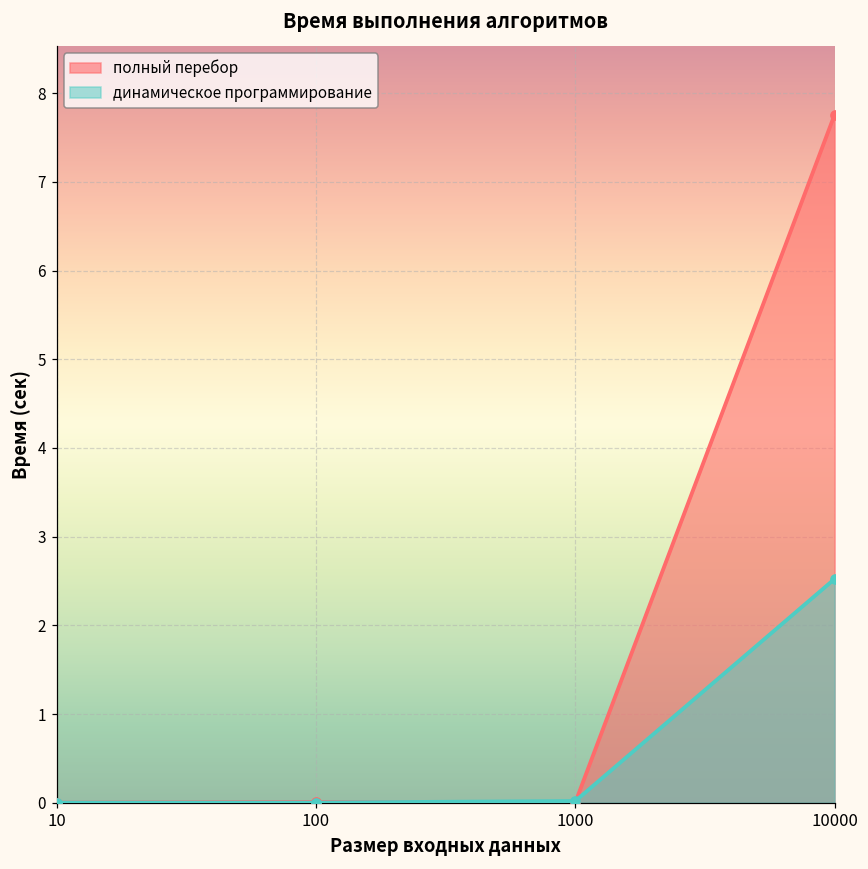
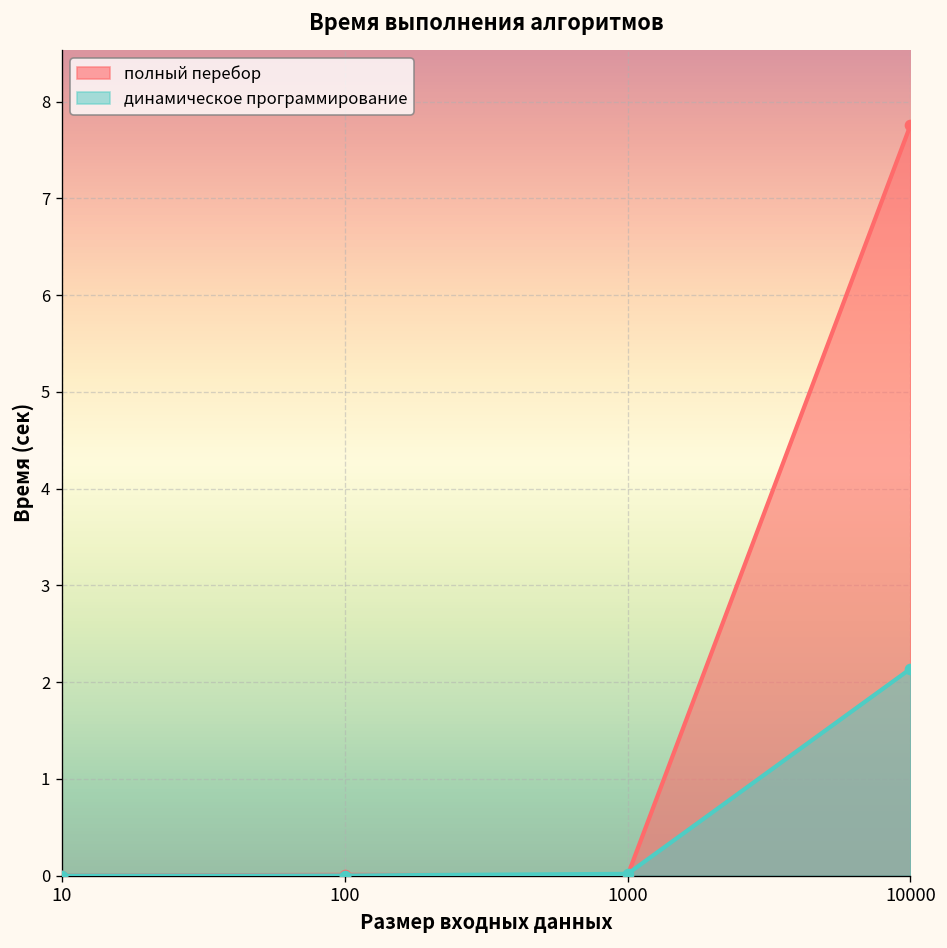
  {
    "полный перебор": {
      "10000": 7.8
    },
    "динамическое программирование": {
-     "10000": 2.5
+     "10000": 2.1
    }
  }
